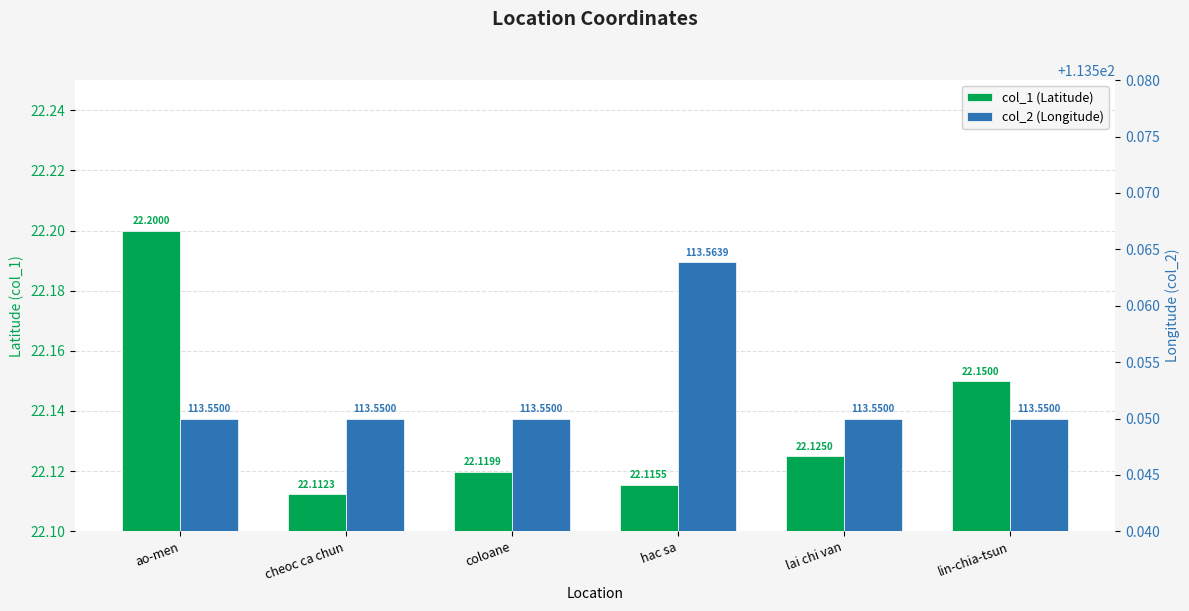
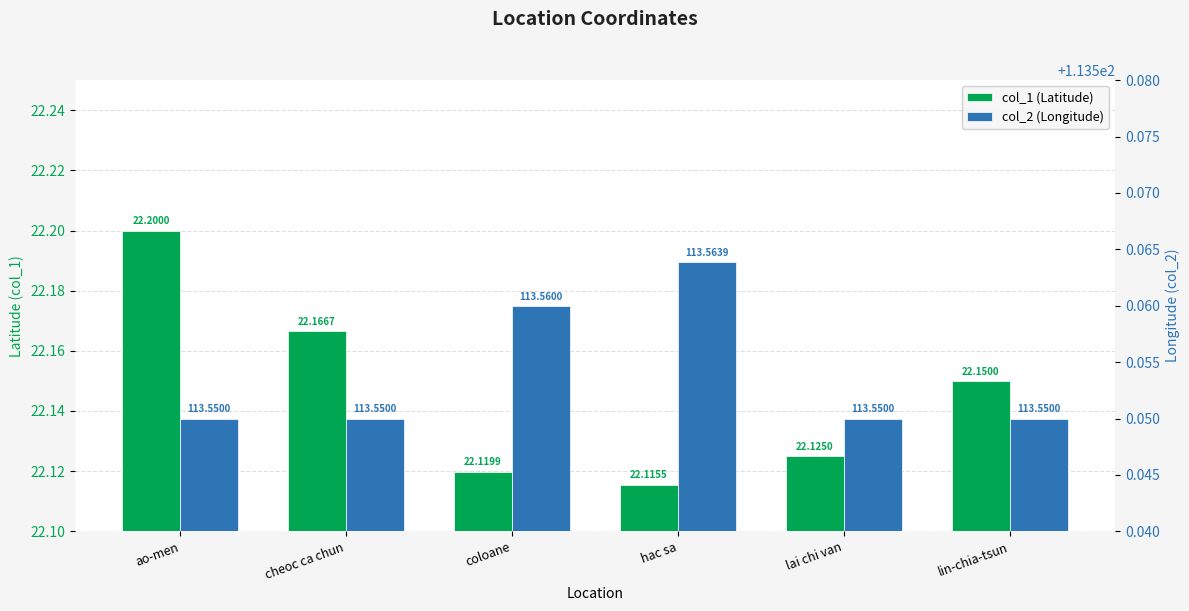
  {
    "col_1 (Latitude)": {
      "ao-men": 22.2000,
-     "cheoc ca chun": 22.1123,
+     "cheoc ca chun": 22.1667,
      "coloane": 22.1199,
      "hac sa": 22.1155,
      "lai chi van": 22.1250,
      "lin-chia-tsun": 22.1500
    },
    "col_2 (Longitude)": {
      "ao-men": 113.5500,
      "cheoc ca chun": 113.5500,
-     "coloane": 113.5500,
+     "coloane": 113.5600,
      "hac sa": 113.5639,
      "lai chi van": 113.5500,
      "lin-chia-tsun": 113.5500
    }
  }
